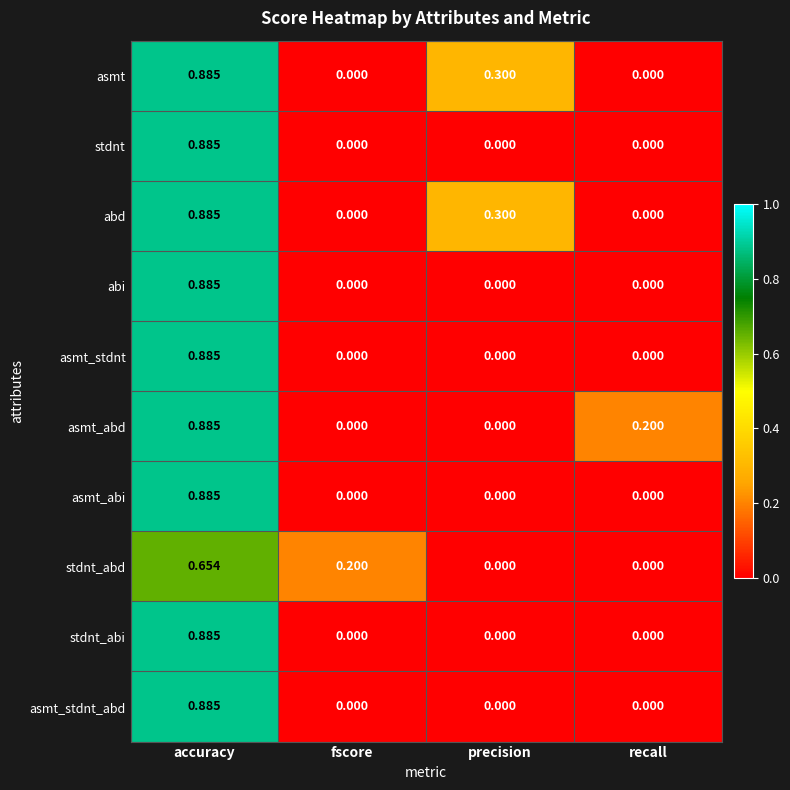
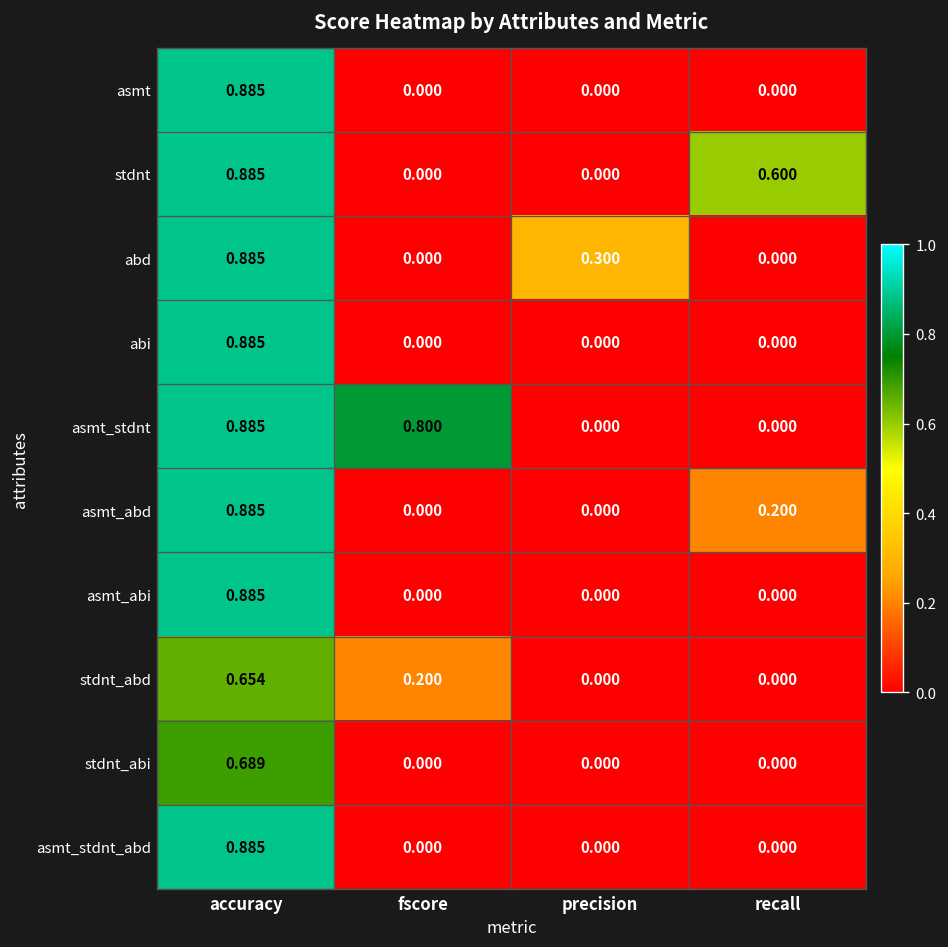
  {
    "asmt": {
      "accuracy": 0.885,
      "fscore": 0.000,
-     "precision": 0.300,
+     "precision": 0.000,
      "recall": 0.000
    },
    "stdnt": {
      "accuracy": 0.885,
      "fscore": 0.000,
      "precision": 0.000,
-     "recall": 0.000
+     "recall": 0.600
    },
    "abd": {
      "accuracy": 0.885,
      "fscore": 0.000,
      "precision": 0.300,
      "recall": 0.000
    },
    "abi": {
      "accuracy": 0.885,
      "fscore": 0.000,
      "precision": 0.000,
      "recall": 0.000
    },
    "asmt_stdnt": {
      "accuracy": 0.885,
-     "fscore": 0.000,
+     "fscore": 0.800,
      "precision": 0.000,
      "recall": 0.000
    },
    "asmt_abd": {
      "accuracy": 0.885,
      "fscore": 0.000,
      "precision": 0.000,
      "recall": 0.200
    },
    "asmt_abi": {
      "accuracy": 0.885,
      "fscore": 0.000,
      "precision": 0.000,
      "recall": 0.000
    },
    "stdnt_abd": {
      "accuracy": 0.654,
      "fscore": 0.200,
      "precision": 0.000,
      "recall": 0.000
    },
    "stdnt_abi": {
-     "accuracy": 0.885,
+     "accuracy": 0.689,
      "fscore": 0.000,
      "precision": 0.000,
      "recall": 0.000
    },
    "asmt_stdnt_abd": {
      "accuracy": 0.885,
      "fscore": 0.000,
      "precision": 0.000,
      "recall": 0.000
    }
  }
